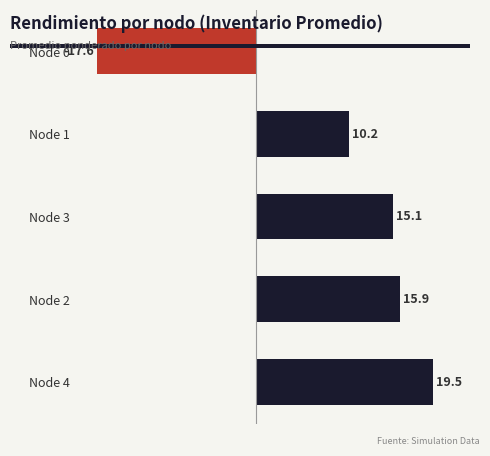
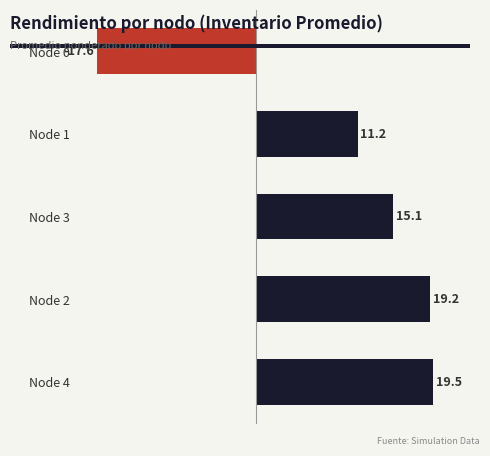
  {
    "Node 0": -17.6,
-   "Node 1": 10.2,
+   "Node 1": 11.2,
    "Node 3": 15.1,
-   "Node 2": 15.9,
+   "Node 2": 19.2,
    "Node 4": 19.5
  }
